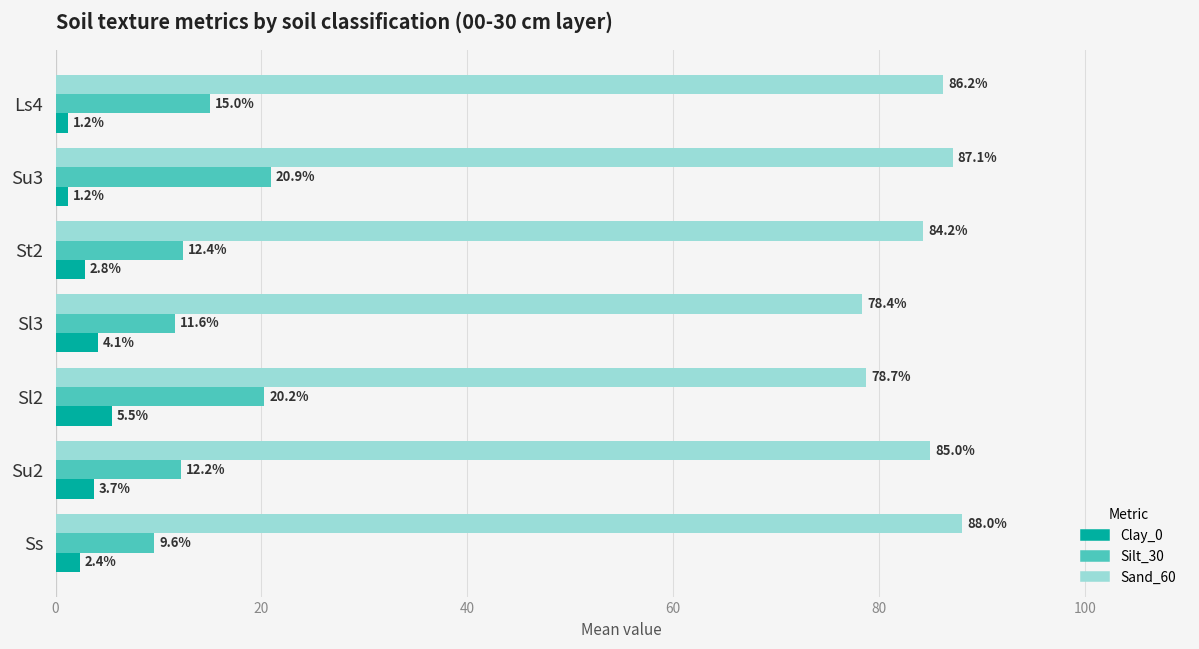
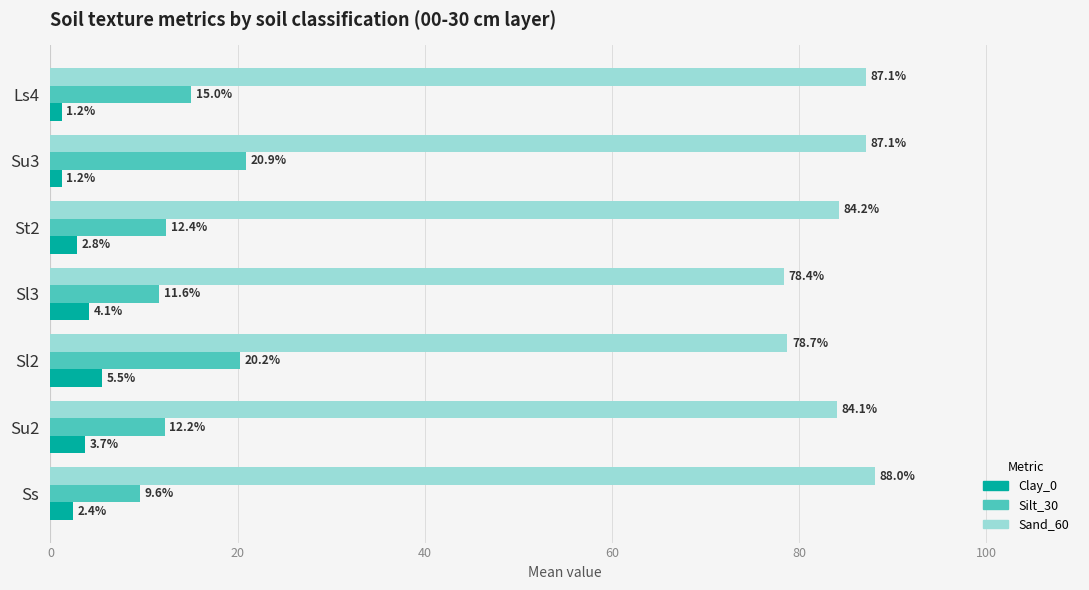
  {
    "Clay_0": {
      "Ls4": "1.2%",
      "Su3": "1.2%",
      "St2": "2.8%",
      "Sl3": "4.1%",
      "Sl2": "5.5%",
      "Su2": "3.7%",
      "Ss": "2.4%"
    },
    "Silt_30": {
      "Ls4": "15.0%",
      "Su3": "20.9%",
      "St2": "12.4%",
      "Sl3": "11.6%",
      "Sl2": "20.2%",
      "Su2": "12.2%",
      "Ss": "9.6%"
    },
    "Sand_60": {
-     "Ls4": "86.2%",
+     "Ls4": "87.1%",
      "Su3": "87.1%",
      "St2": "84.2%",
      "Sl3": "78.4%",
      "Sl2": "78.7%",
-     "Su2": "85.0%",
+     "Su2": "84.1%",
      "Ss": "88.0%"
    }
  }
